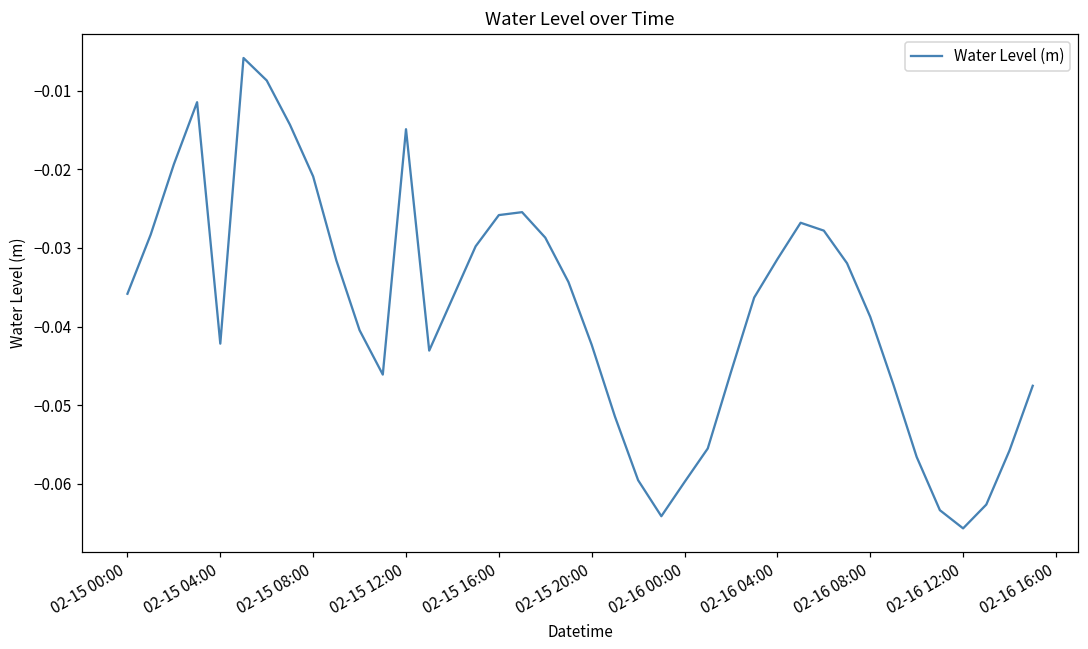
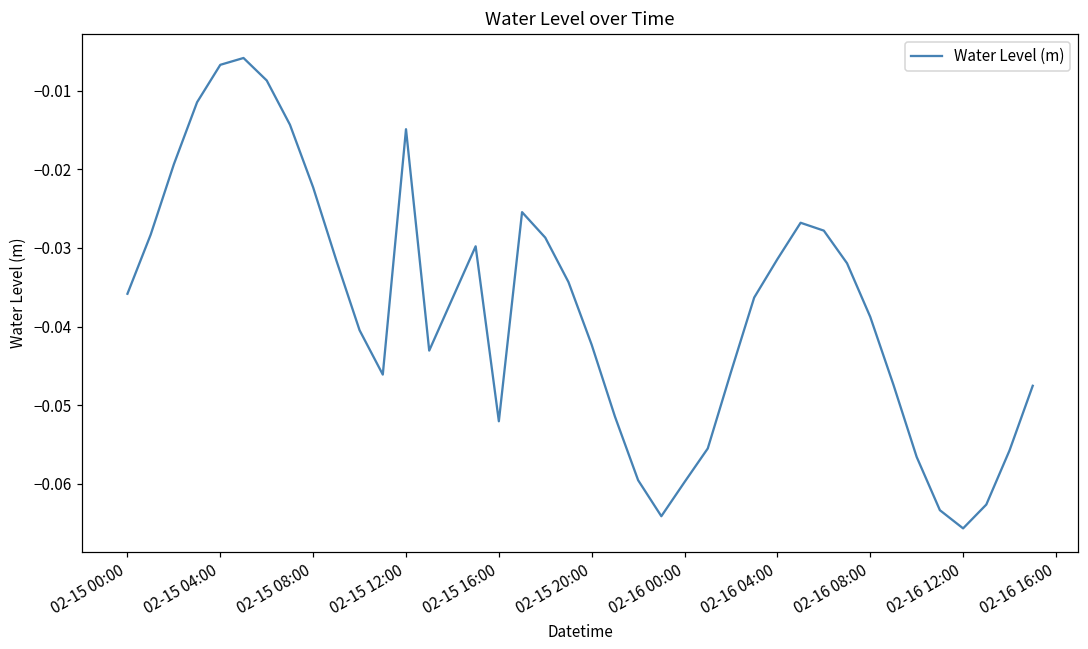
  {
    "02-15 00:00": -0.036,
-   "02-15 04:00": -0.042,
-   "02-15 08:00": -0.021,
+   "02-15 04:00": -0.007,
+   "02-15 08:00": -0.022,
    "02-15 12:00": -0.015,
-   "02-15 16:00": -0.026,
+   "02-15 16:00": -0.052,
    "02-15 20:00": -0.042,
    "02-16 00:00": -0.060,
    "02-16 04:00": -0.031,
    "02-16 08:00": -0.039,
    "02-16 12:00": -0.066
  }
